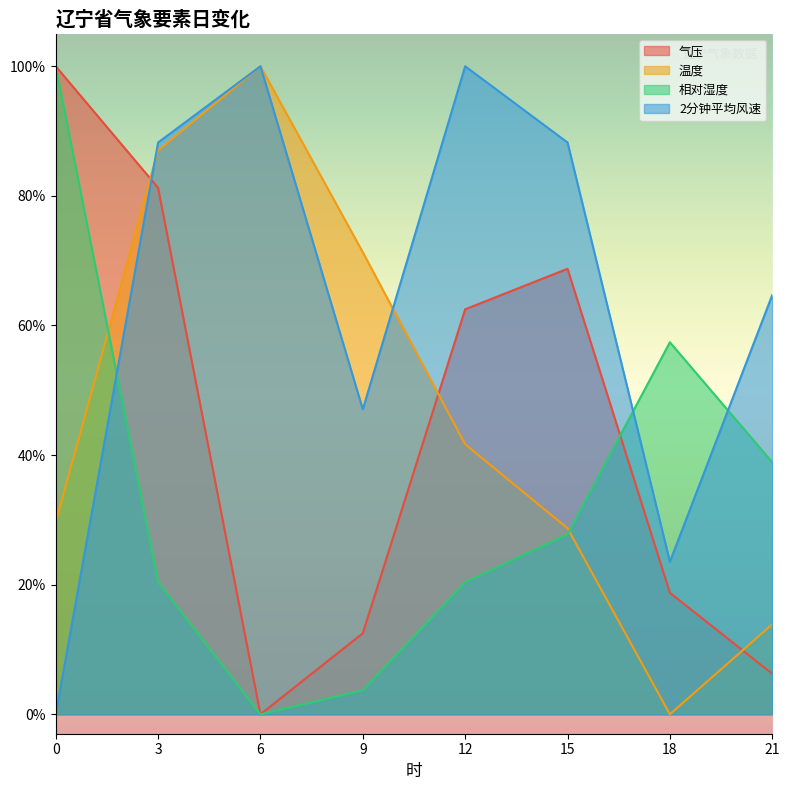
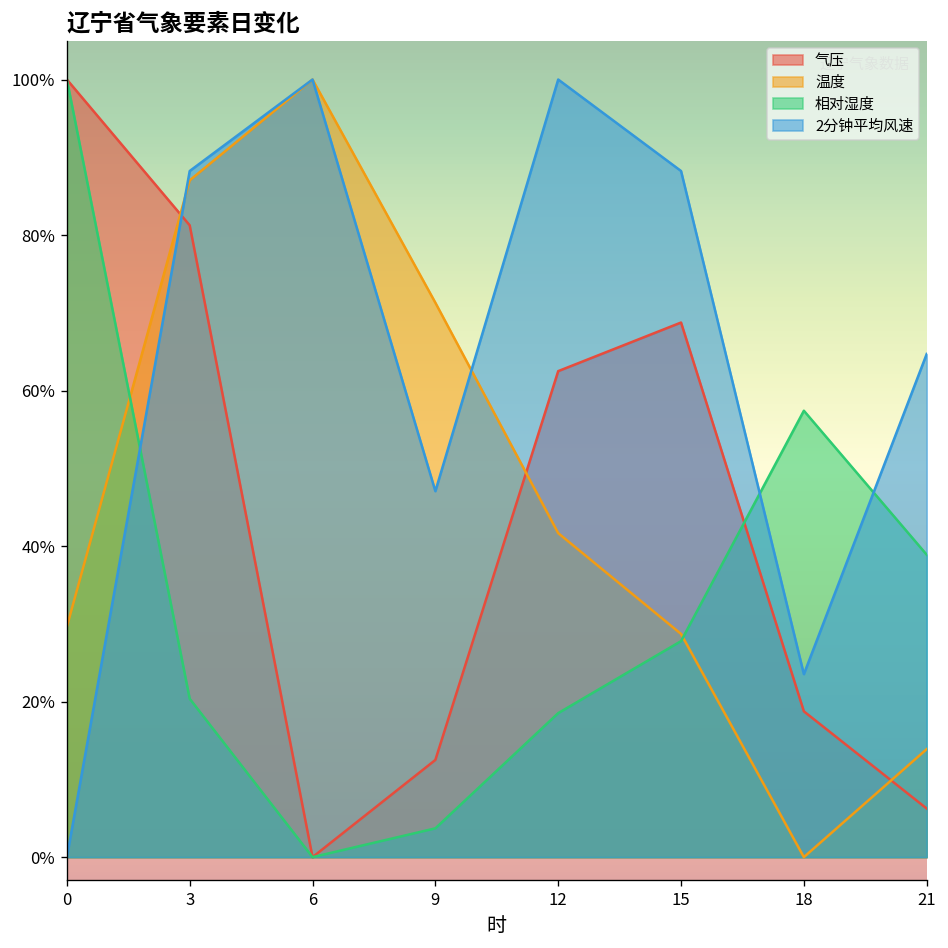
  {
    "气压": {
      "3": "81%",
      "9": "13%",
      "12": "62%",
      "15": "69%",
      "18": "19%",
      "21": "6%"
    },
    "温度": {
      "0": "30%",
      "3": "87%",
      "9": "71%",
      "12": "42%",
      "15": "29%",
      "18": "0%",
      "21": "14%"
    },
    "相对湿度": {
      "3": "20%",
      "9": "4%",
-     "12": "20%",
+     "12": "19%",
      "15": "28%",
      "18": "57%",
      "21": "39%"
    },
    "2分钟平均风速": {
      "0": "0%",
      "3": "88%",
      "9": "47%",
      "12": "100%",
      "15": "88%",
      "18": "24%",
      "21": "65%"
    }
  }
